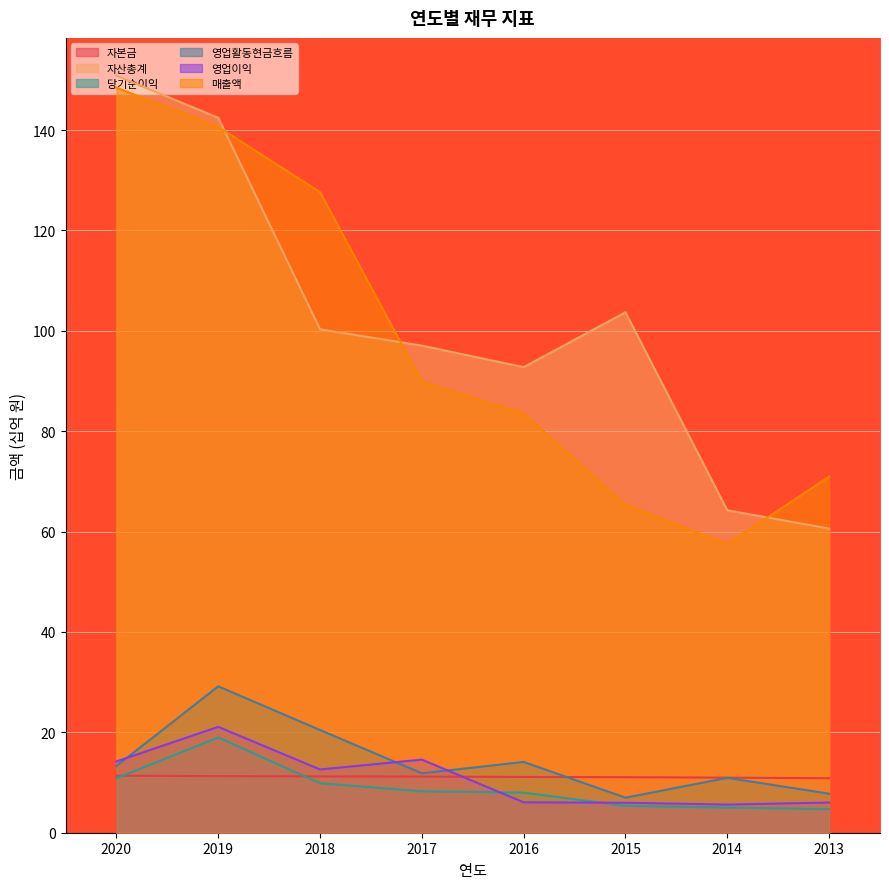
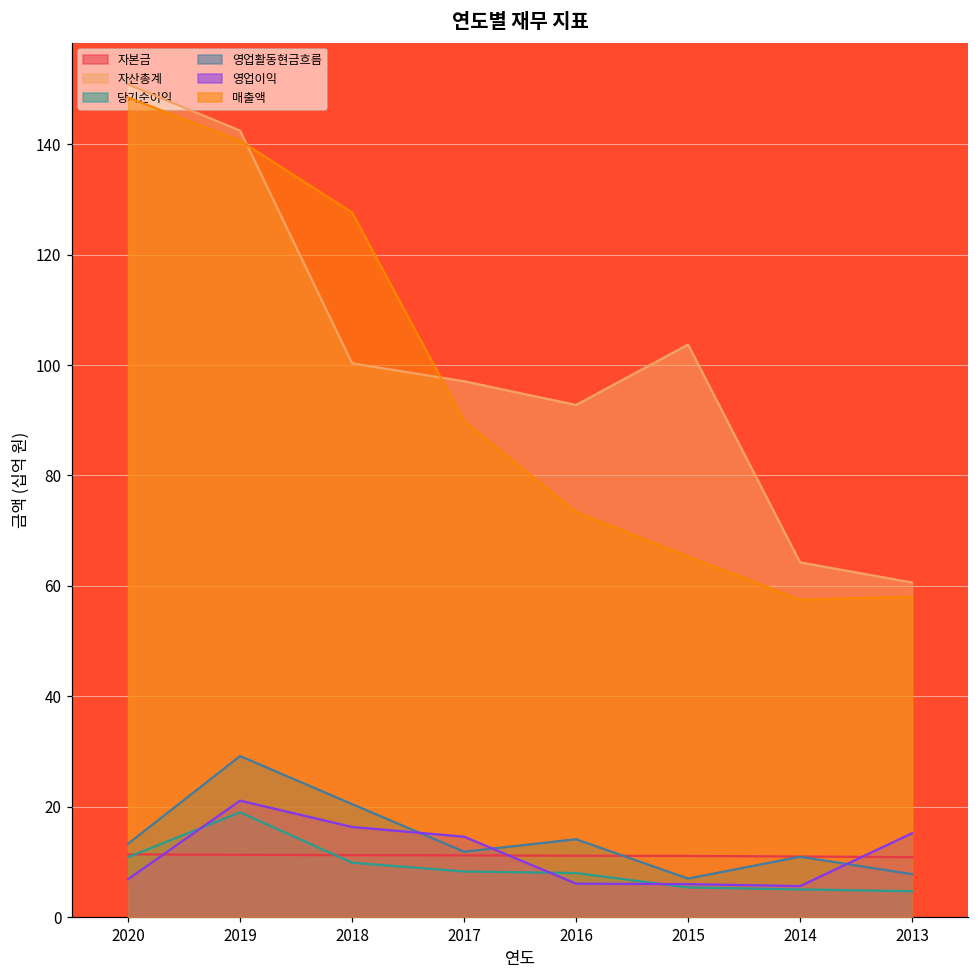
  {
    "자본금": {
      "2019": 11,
      "2018": 11,
      "2017": 11,
      "2016": 11,
      "2015": 11,
      "2013": 11
    },
    "자산총계": {
      "2019": 142,
      "2018": 100,
      "2017": 97,
      "2016": 93,
      "2015": 104,
      "2014": 64,
      "2013": 61
    },
    "영업이익": {
-     "2020": 14,
+     "2020": 7,
      "2019": 21,
-     "2018": 13,
+     "2018": 16,
      "2017": 15,
      "2016": 6,
      "2015": 6,
      "2014": 6,
-     "2013": 6
+     "2013": 15
    },
    "매출액": {
      "2019": 141,
      "2018": 128,
      "2017": 90,
-     "2016": 84,
+     "2016": 73,
      "2015": 65,
      "2014": 58,
-     "2013": 71
+     "2013": 58
    }
  }
